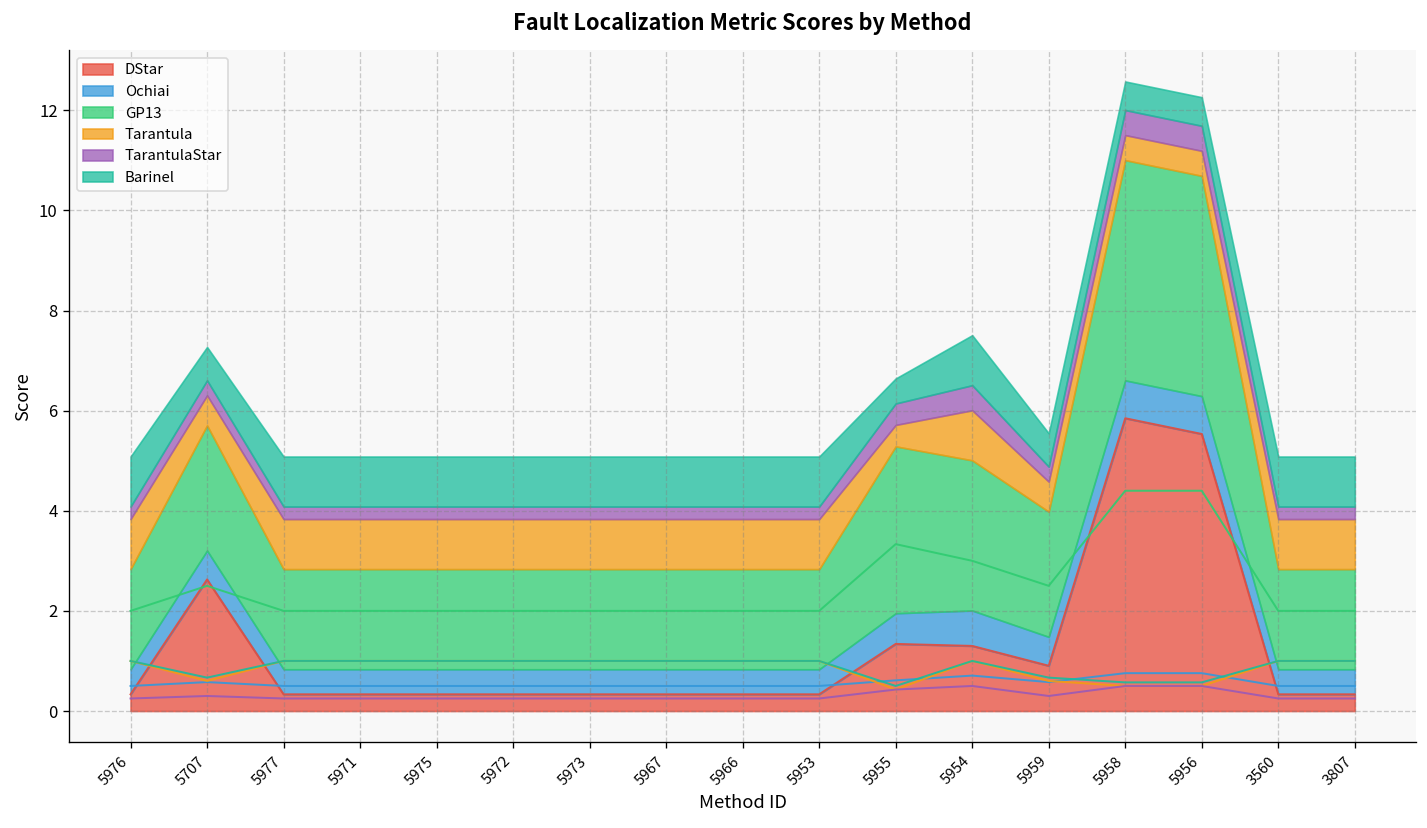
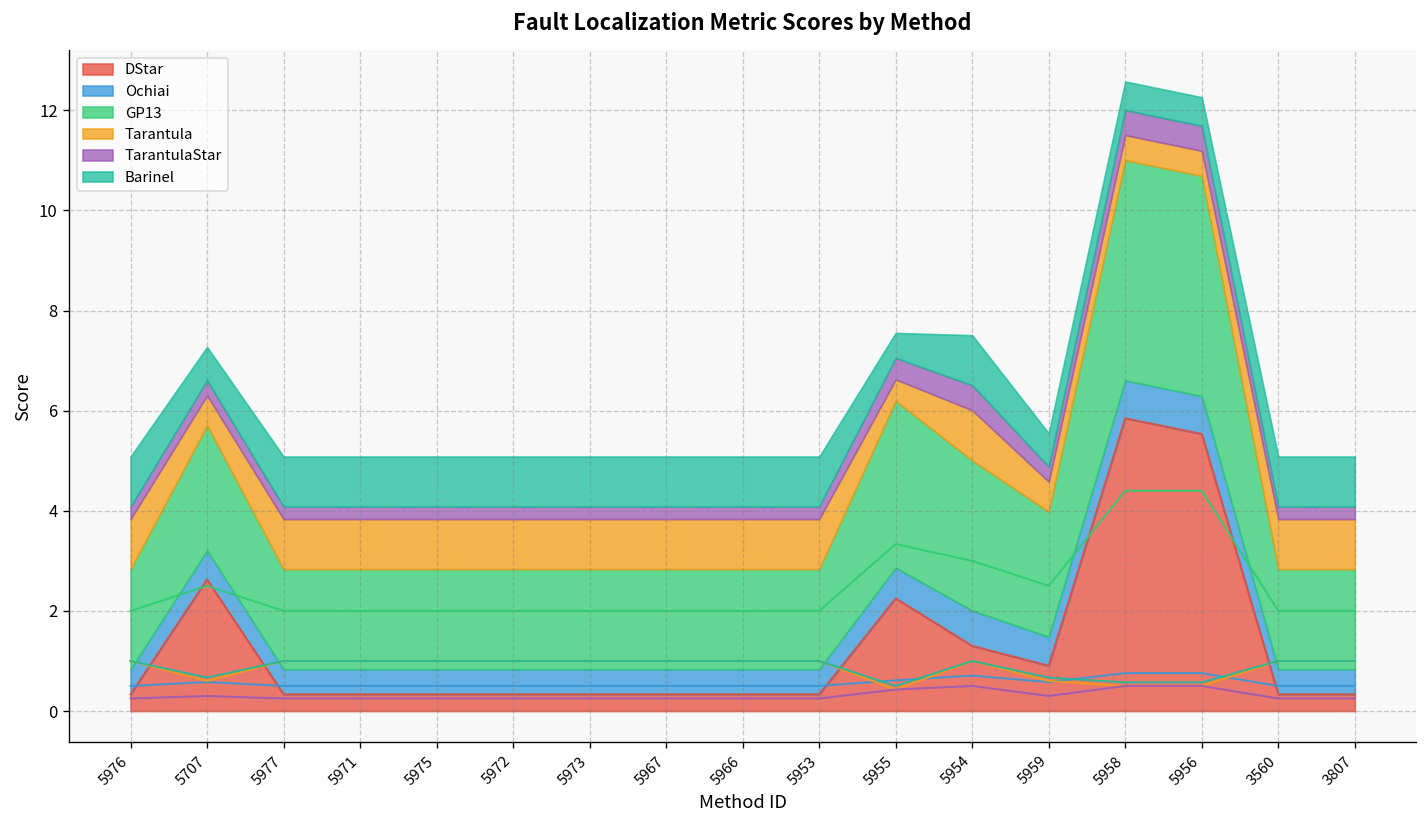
  {
    "DStar": {
      "5976": 0.3,
      "5707": 2.6,
      "5977": 0.3,
      "5971": 0.3,
      "5975": 0.3,
      "5972": 0.3,
      "5973": 0.3,
      "5967": 0.3,
      "5966": 0.3,
      "5953": 0.3,
-     "5955": 1.3,
+     "5955": 2.3,
      "5954": 1.3,
      "5959": 0.9,
      "5958": 5.8,
      "5956": 5.5,
      "3560": 0.3,
      "3807": 0.3
    }
  }
